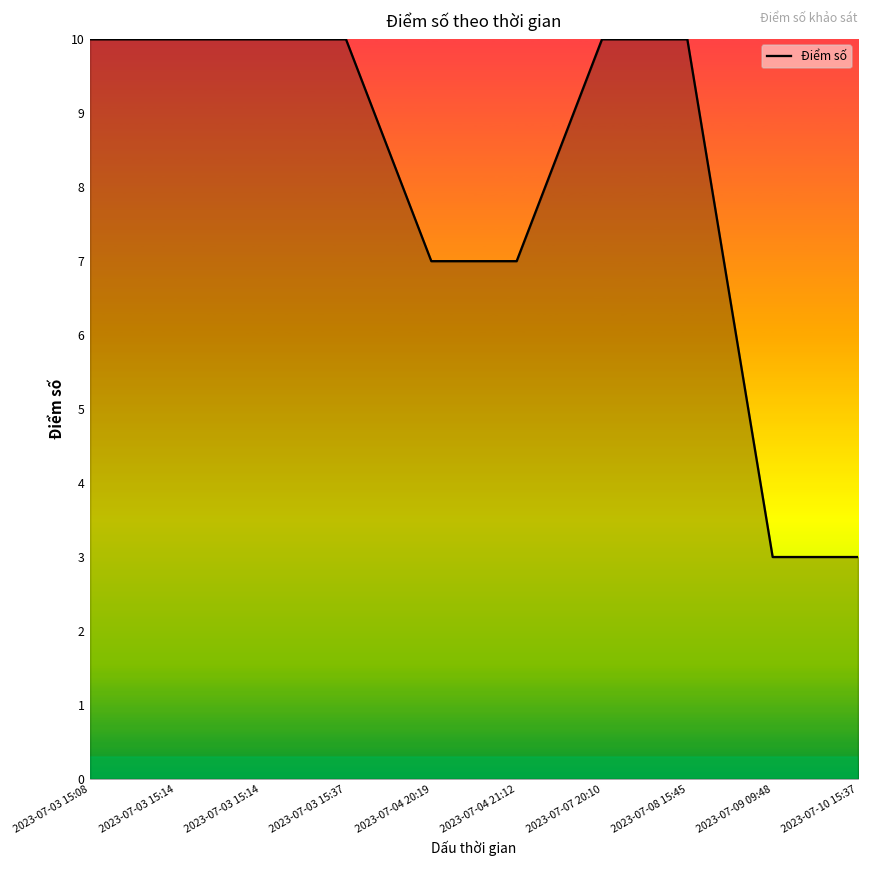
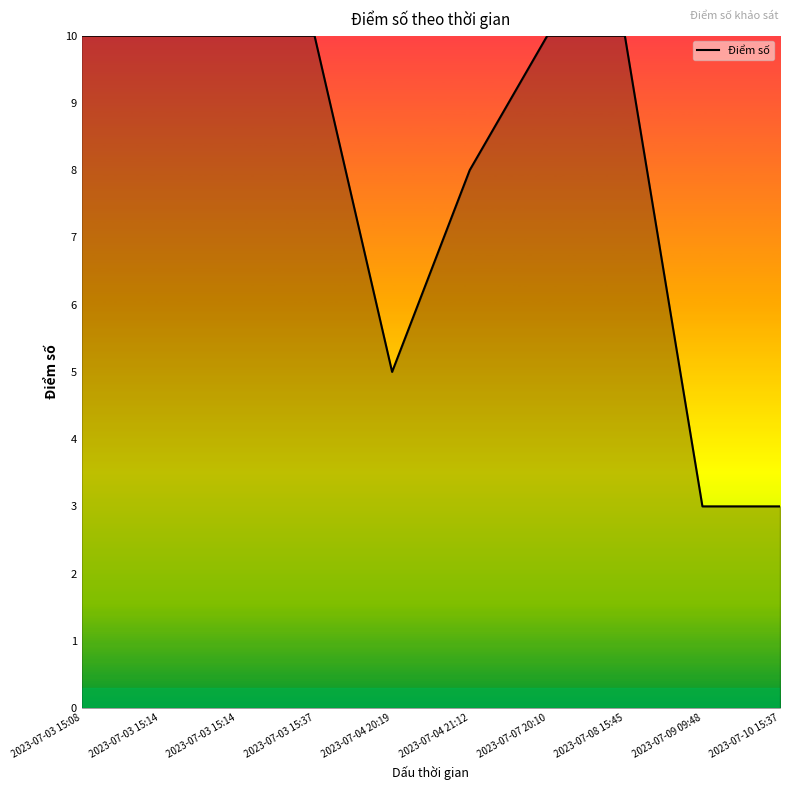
  {
    "2023-07-03 15:08": 10,
    "2023-07-03 15:37": 10,
-   "2023-07-04 20:19": 7,
-   "2023-07-04 21:12": 7,
+   "2023-07-04 20:19": 5,
+   "2023-07-04 21:12": 8,
    "2023-07-07 20:10": 10,
    "2023-07-08 15:45": 10,
    "2023-07-09 09:48": 3,
    "2023-07-10 15:37": 3
  }
